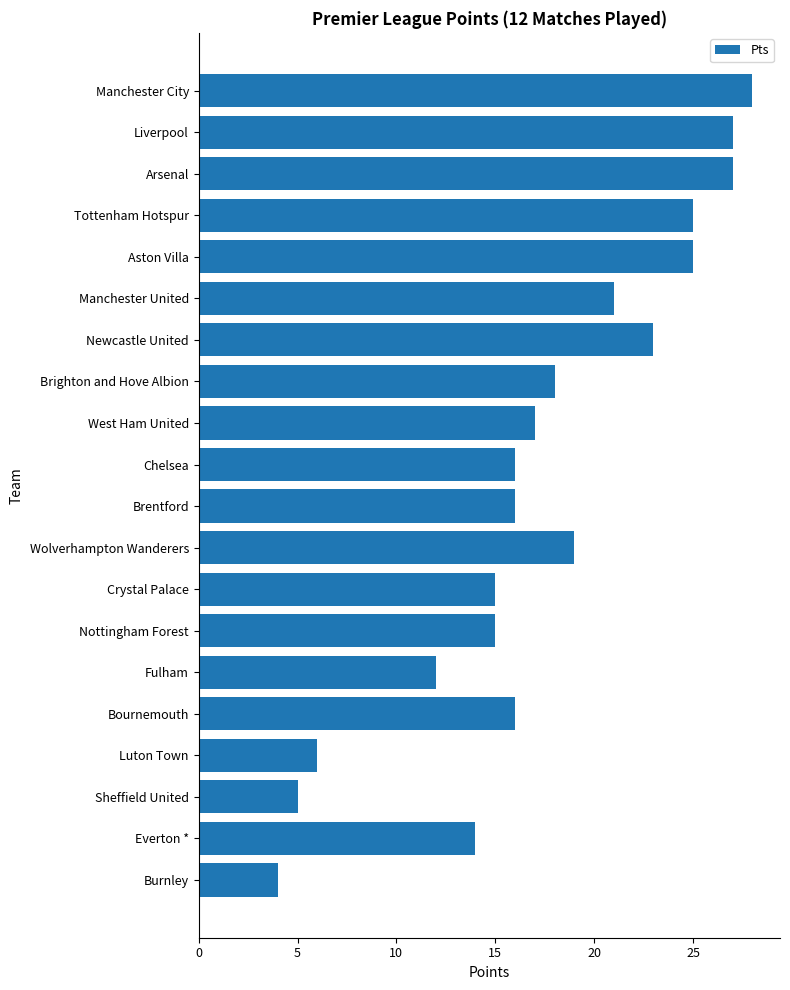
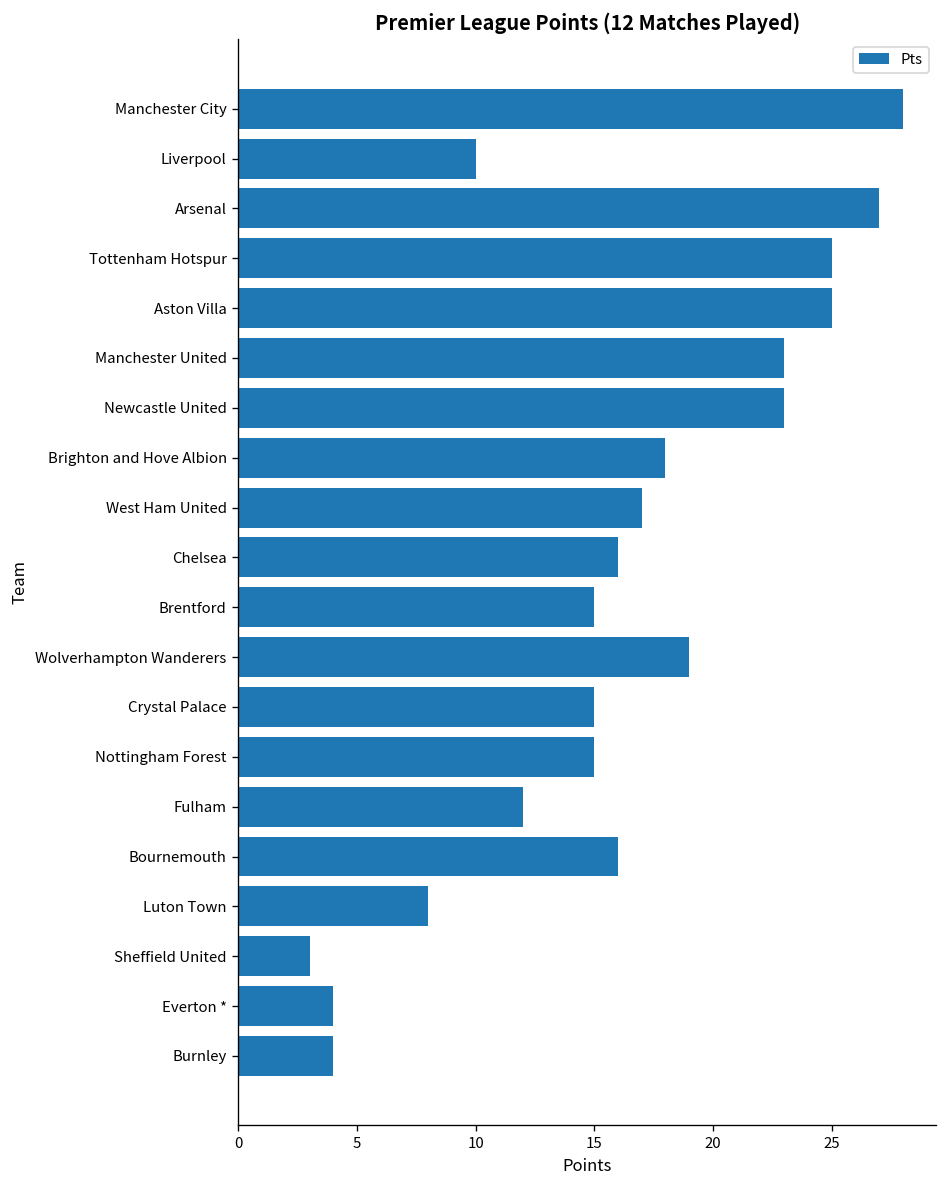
  {
    "Manchester City": 28,
-   "Liverpool": 27,
+   "Liverpool": 10,
    "Arsenal": 27,
    "Tottenham Hotspur": 25,
    "Aston Villa": 25,
-   "Manchester United": 21,
+   "Manchester United": 23,
    "Newcastle United": 23,
    "Brighton and Hove Albion": 18,
    "West Ham United": 17,
    "Chelsea": 16,
-   "Brentford": 16,
+   "Brentford": 15,
    "Wolverhampton Wanderers": 19,
    "Crystal Palace": 15,
    "Nottingham Forest": 15,
    "Fulham": 12,
    "Bournemouth": 16,
-   "Luton Town": 6,
-   "Sheffield United": 5,
-   "Everton *": 14,
+   "Luton Town": 8,
+   "Sheffield United": 3,
+   "Everton *": 4,
    "Burnley": 4
  }
